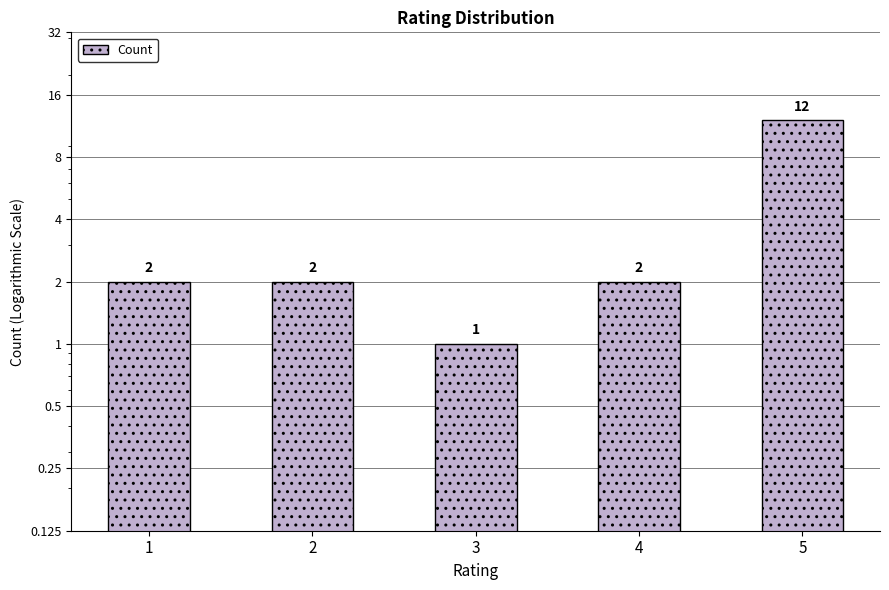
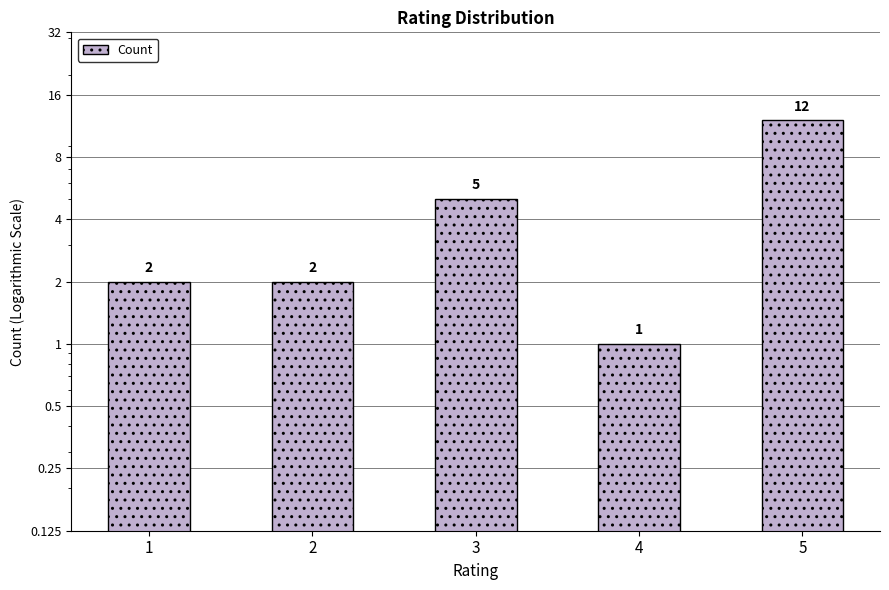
  {
    "1": 2,
    "2": 2,
-   "3": 1,
-   "4": 2,
+   "3": 5,
+   "4": 1,
    "5": 12
  }
